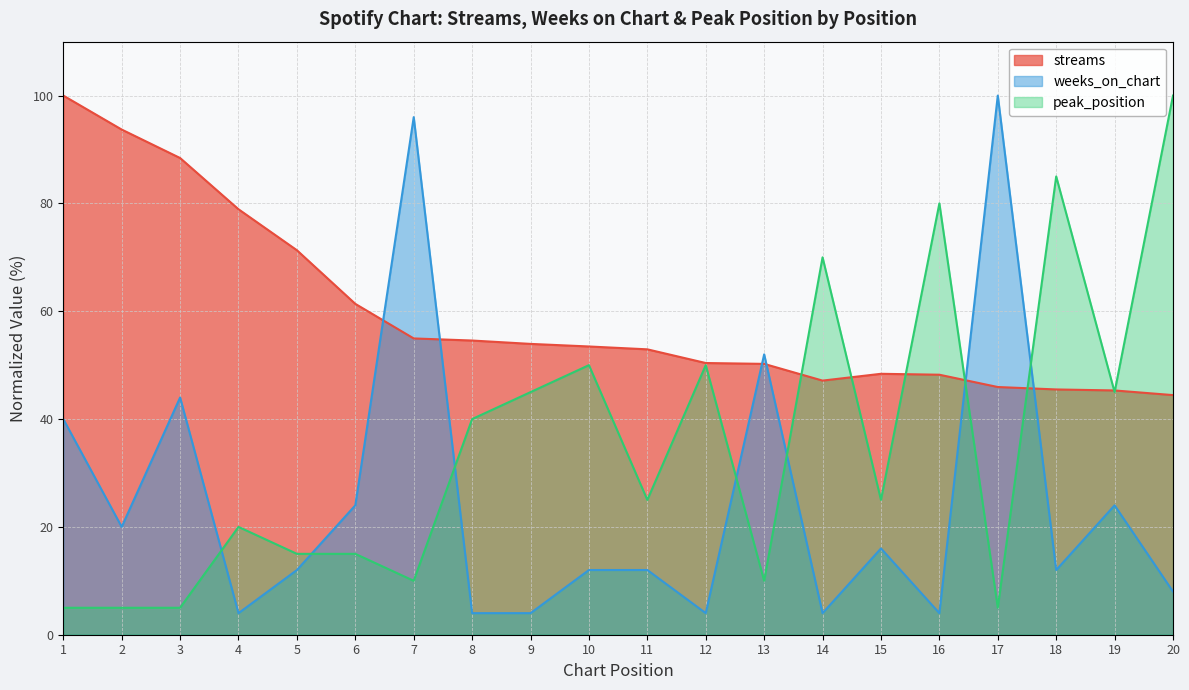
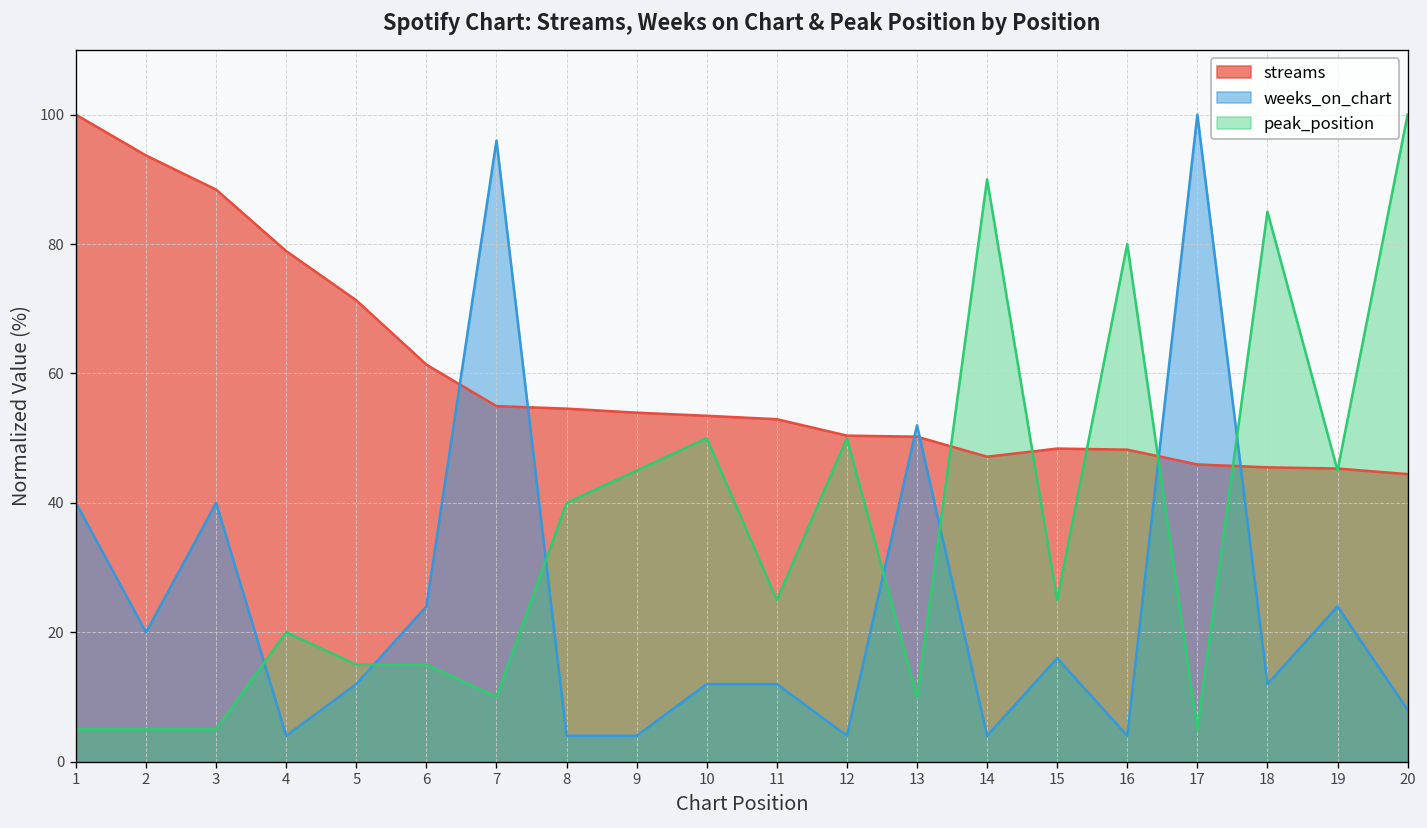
  {
    "streams": {
      "1": 100,
      "2": 94,
      "3": 88,
      "4": 79,
      "5": 71,
      "6": 61,
      "7": 55,
      "8": 55,
      "9": 54,
      "10": 53,
      "11": 53,
      "13": 50,
      "14": 47,
      "15": 48,
      "16": 48,
      "17": 46,
      "18": 45,
      "20": 44
    },
    "weeks_on_chart": {
      "1": 40,
      "2": 20,
-     "3": 44,
+     "3": 40,
      "4": 4,
      "5": 12,
      "6": 24,
      "7": 96,
      "8": 4,
      "9": 4,
      "10": 12,
      "11": 12,
      "12": 4,
      "13": 52,
      "14": 4,
      "15": 16,
      "16": 4,
      "17": 100,
      "18": 12,
      "19": 24,
      "20": 8
    },
    "peak_position": {
      "1": 5,
      "2": 5,
      "3": 5,
      "4": 20,
      "5": 15,
      "6": 15,
      "7": 10,
      "8": 40,
      "9": 45,
      "10": 50,
      "11": 25,
      "13": 10,
-     "14": 70,
+     "14": 90,
      "15": 25,
      "16": 80,
      "17": 5,
      "18": 85,
      "20": 100
    }
  }
